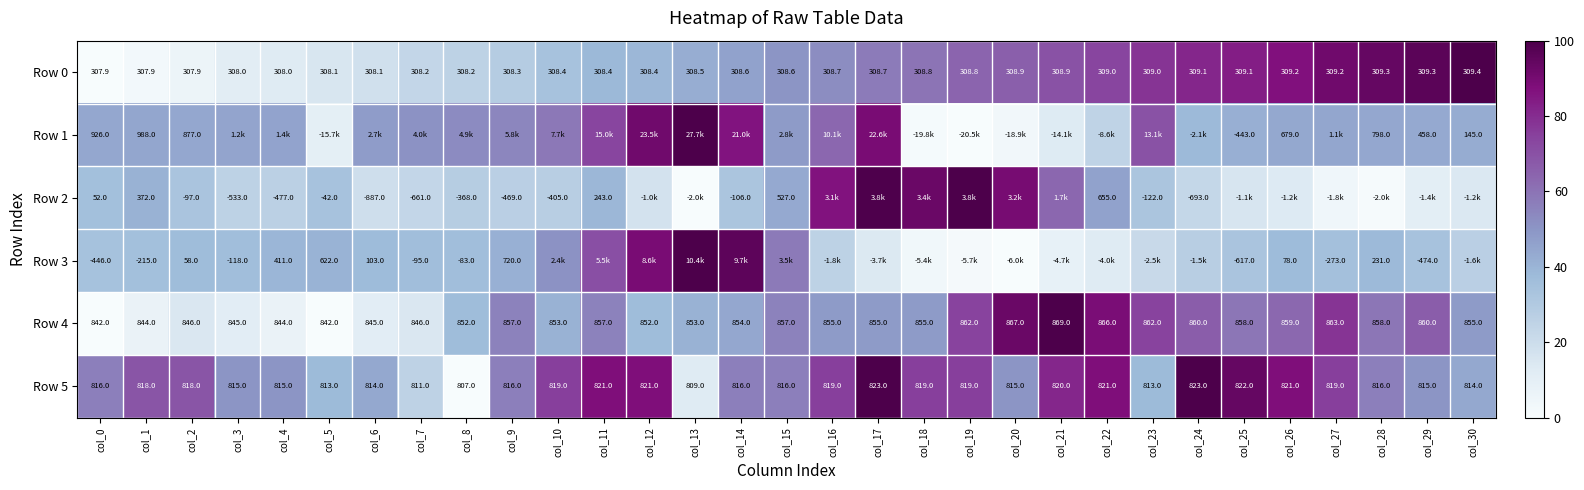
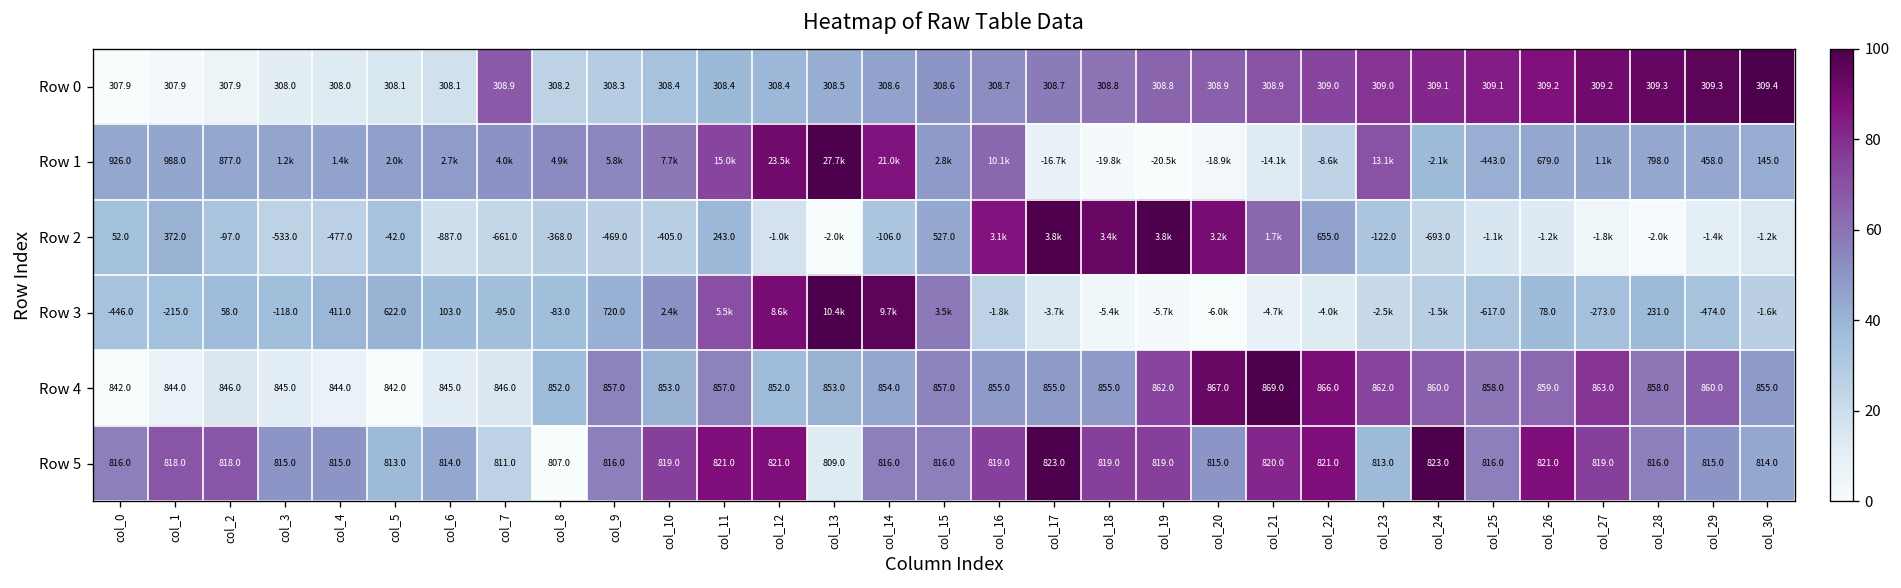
  {
    "Row 0": {
      "col_0": "307.9",
      "col_1": "307.9",
      "col_2": "307.9",
      "col_3": "308.0",
      "col_4": "308.0",
      "col_5": "308.1",
      "col_6": "308.1",
-     "col_7": "308.2",
+     "col_7": "308.9",
      "col_8": "308.2",
      "col_9": "308.3",
      "col_10": "308.4",
      "col_11": "308.4",
      "col_12": "308.4",
      "col_13": "308.5",
      "col_14": "308.6",
      "col_15": "308.6",
      "col_16": "308.7",
      "col_17": "308.7",
      "col_18": "308.8",
      "col_19": "308.8",
      "col_20": "308.9",
      "col_21": "308.9",
      "col_22": "309.0",
      "col_23": "309.0",
      "col_24": "309.1",
      "col_25": "309.1",
      "col_26": "309.2",
      "col_27": "309.2",
      "col_28": "309.3",
      "col_29": "309.3",
      "col_30": "309.4"
    },
    "Row 1": {
      "col_0": "926.0",
      "col_1": "988.0",
      "col_2": "877.0",
      "col_3": "1.2k",
      "col_4": "1.4k",
-     "col_5": "-15.7k",
+     "col_5": "2.0k",
      "col_6": "2.7k",
      "col_7": "4.0k",
      "col_8": "4.9k",
      "col_9": "5.8k",
      "col_10": "7.7k",
      "col_11": "15.0k",
      "col_12": "23.5k",
      "col_13": "27.7k",
      "col_14": "21.0k",
      "col_15": "2.8k",
      "col_16": "10.1k",
-     "col_17": "22.6k",
+     "col_17": "-16.7k",
      "col_18": "-19.8k",
      "col_19": "-20.5k",
      "col_20": "-18.9k",
      "col_21": "-14.1k",
      "col_22": "-8.6k",
      "col_23": "13.1k",
      "col_24": "-2.1k",
      "col_25": "-443.0",
      "col_26": "679.0",
      "col_27": "1.1k",
      "col_28": "798.0",
      "col_29": "458.0",
      "col_30": "145.0"
    },
    "Row 2": {
      "col_0": "52.0",
      "col_1": "372.0",
      "col_2": "-97.0",
      "col_3": "-533.0",
      "col_4": "-477.0",
      "col_5": "-42.0",
      "col_6": "-887.0",
      "col_7": "-661.0",
      "col_8": "-368.0",
      "col_9": "-469.0",
      "col_10": "-405.0",
      "col_11": "243.0",
      "col_12": "-1.0k",
      "col_13": "-2.0k",
      "col_14": "-106.0",
      "col_15": "527.0",
      "col_16": "3.1k",
      "col_17": "3.8k",
      "col_18": "3.4k",
      "col_19": "3.8k",
      "col_20": "3.2k",
      "col_21": "1.7k",
      "col_22": "655.0",
      "col_23": "-122.0",
      "col_24": "-693.0",
      "col_25": "-1.1k",
      "col_26": "-1.2k",
      "col_27": "-1.8k",
      "col_28": "-2.0k",
      "col_29": "-1.4k",
      "col_30": "-1.2k"
    },
    "Row 3": {
      "col_0": "-446.0",
      "col_1": "-215.0",
      "col_2": "58.0",
      "col_3": "-118.0",
      "col_4": "411.0",
      "col_5": "622.0",
      "col_6": "103.0",
      "col_7": "-95.0",
      "col_8": "-83.0",
      "col_9": "720.0",
      "col_10": "2.4k",
      "col_11": "5.5k",
      "col_12": "8.6k",
      "col_13": "10.4k",
      "col_14": "9.7k",
      "col_15": "3.5k",
      "col_16": "-1.8k",
      "col_17": "-3.7k",
      "col_18": "-5.4k",
      "col_19": "-5.7k",
      "col_20": "-6.0k",
      "col_21": "-4.7k",
      "col_22": "-4.0k",
      "col_23": "-2.5k",
      "col_24": "-1.5k",
      "col_25": "-617.0",
      "col_26": "78.0",
      "col_27": "-273.0",
      "col_28": "231.0",
      "col_29": "-474.0",
      "col_30": "-1.6k"
    },
    "Row 4": {
      "col_0": "842.0",
      "col_1": "844.0",
      "col_2": "846.0",
      "col_3": "845.0",
      "col_4": "844.0",
      "col_5": "842.0",
      "col_6": "845.0",
      "col_7": "846.0",
      "col_8": "852.0",
      "col_9": "857.0",
      "col_10": "853.0",
      "col_11": "857.0",
      "col_12": "852.0",
      "col_13": "853.0",
      "col_14": "854.0",
      "col_15": "857.0",
      "col_16": "855.0",
      "col_17": "855.0",
      "col_18": "855.0",
      "col_19": "862.0",
      "col_20": "867.0",
      "col_21": "869.0",
      "col_22": "866.0",
      "col_23": "862.0",
      "col_24": "860.0",
      "col_25": "858.0",
      "col_26": "859.0",
      "col_27": "863.0",
      "col_28": "858.0",
      "col_29": "860.0",
      "col_30": "855.0"
    },
    "Row 5": {
      "col_0": "816.0",
      "col_1": "818.0",
      "col_2": "818.0",
      "col_3": "815.0",
      "col_4": "815.0",
      "col_5": "813.0",
      "col_6": "814.0",
      "col_7": "811.0",
      "col_8": "807.0",
      "col_9": "816.0",
      "col_10": "819.0",
      "col_11": "821.0",
      "col_12": "821.0",
      "col_13": "809.0",
      "col_14": "816.0",
      "col_15": "816.0",
      "col_16": "819.0",
      "col_17": "823.0",
      "col_18": "819.0",
      "col_19": "819.0",
      "col_20": "815.0",
      "col_21": "820.0",
      "col_22": "821.0",
      "col_23": "813.0",
      "col_24": "823.0",
-     "col_25": "822.0",
+     "col_25": "816.0",
      "col_26": "821.0",
      "col_27": "819.0",
      "col_28": "816.0",
      "col_29": "815.0",
      "col_30": "814.0"
    }
  }
